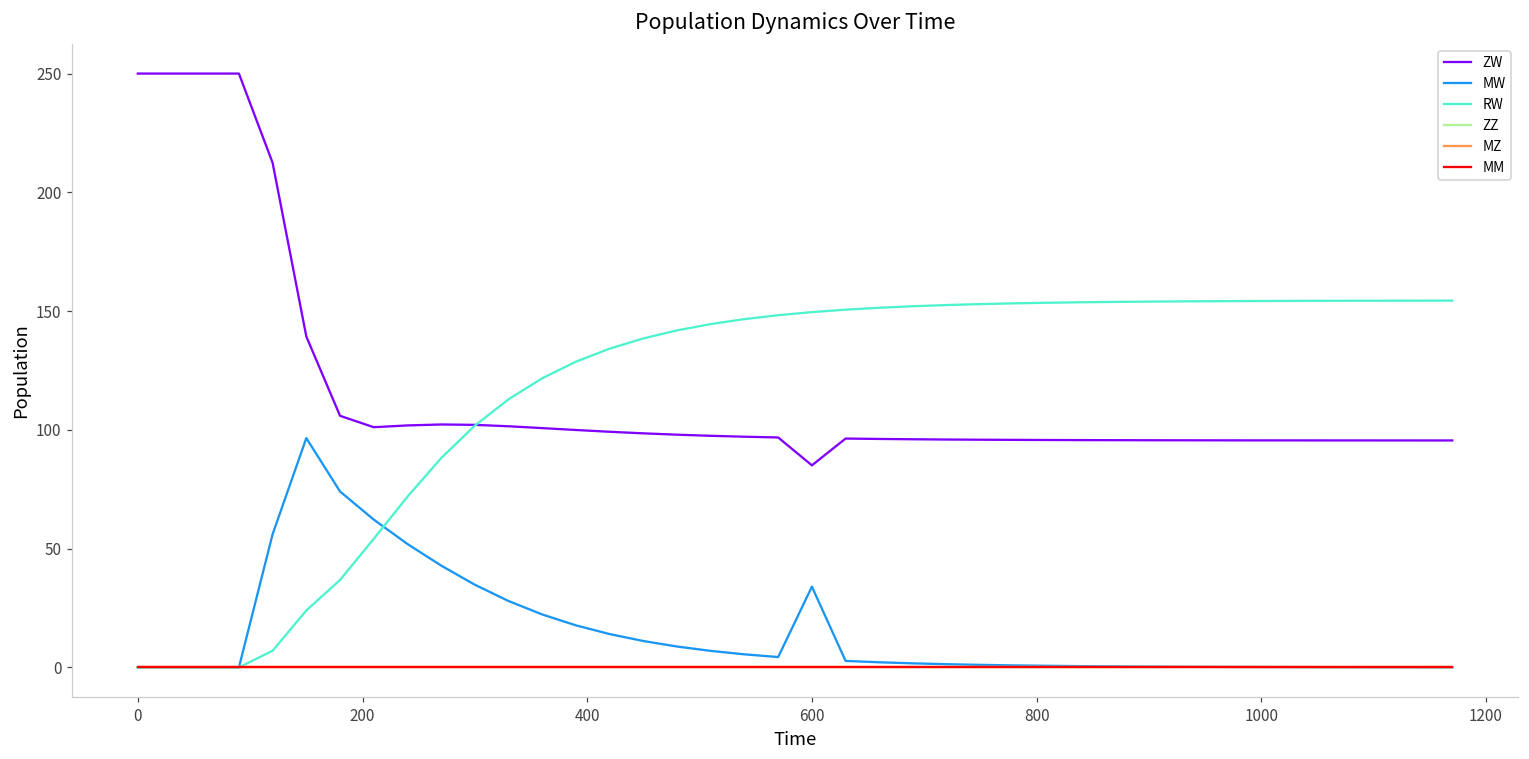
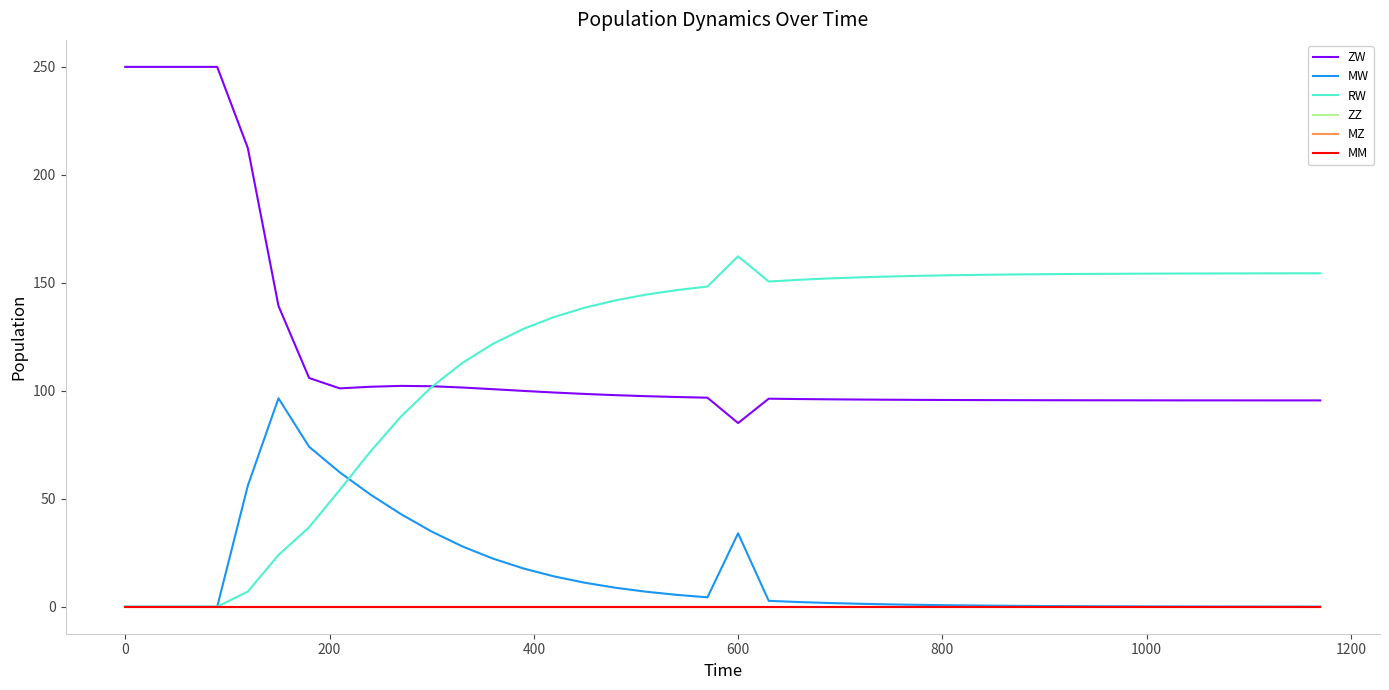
  {
    "ZW": {
      "0": 250,
      "600": 85
    },
    "MW": {
      "600": 34
    },
    "RW": {
-     "600": 150
+     "600": 162
    },
    "MM": {
      "600": 0
    }
  }
